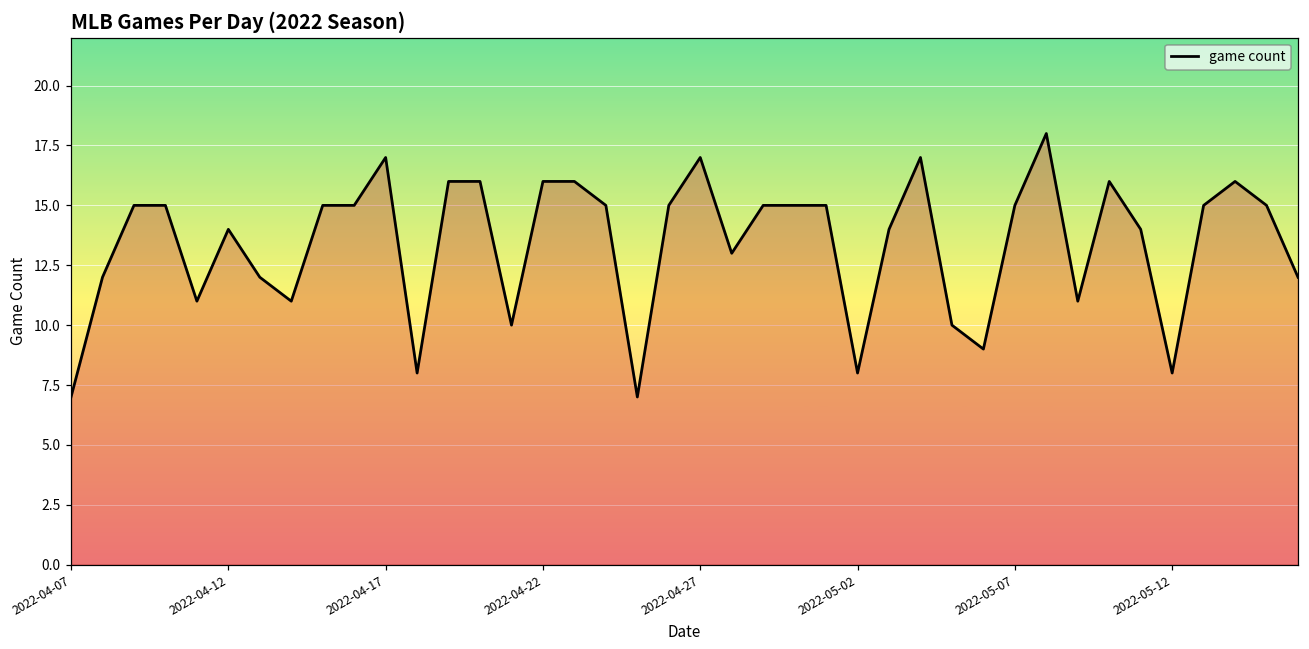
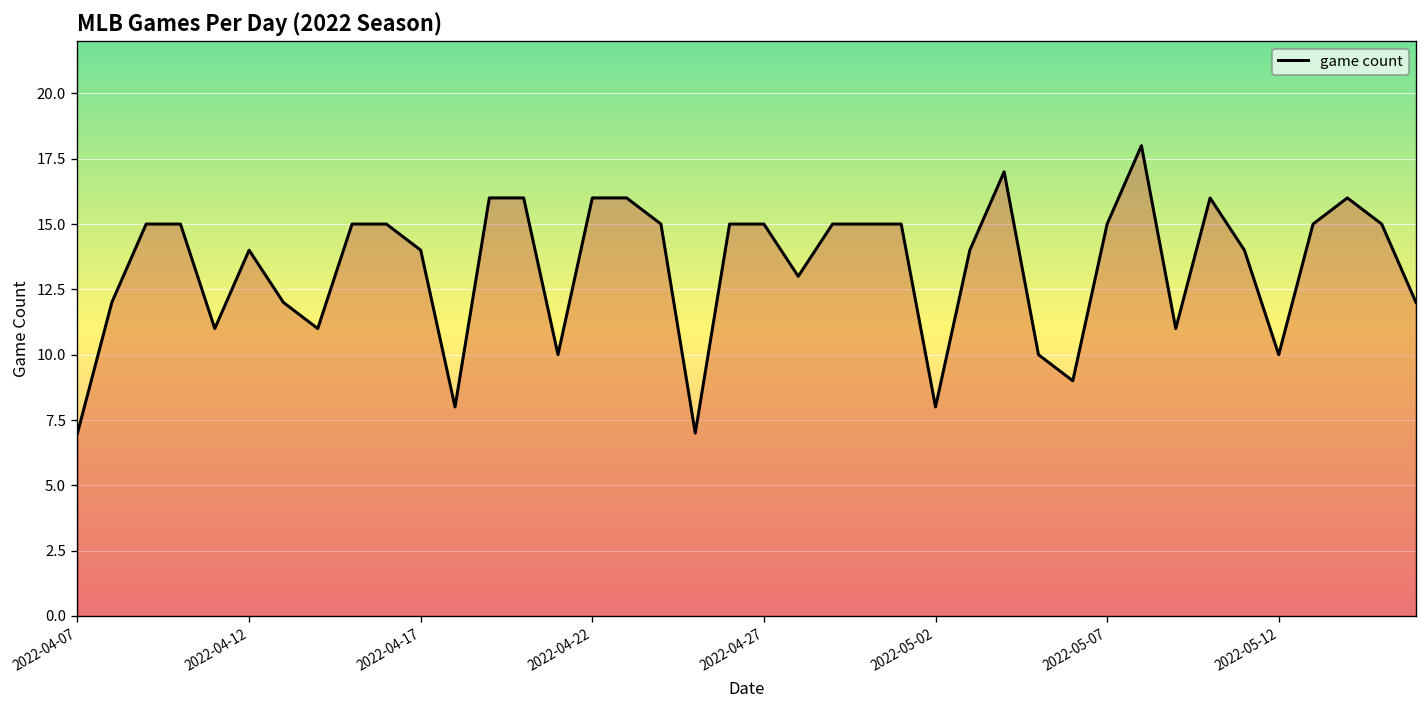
  {
    "2022-04-07": 7,
    "2022-04-12": 14,
-   "2022-04-17": 17,
+   "2022-04-17": 14,
    "2022-04-22": 16,
-   "2022-04-27": 17,
+   "2022-04-27": 15,
    "2022-05-02": 8,
    "2022-05-07": 15,
-   "2022-05-12": 8
+   "2022-05-12": 10
  }
